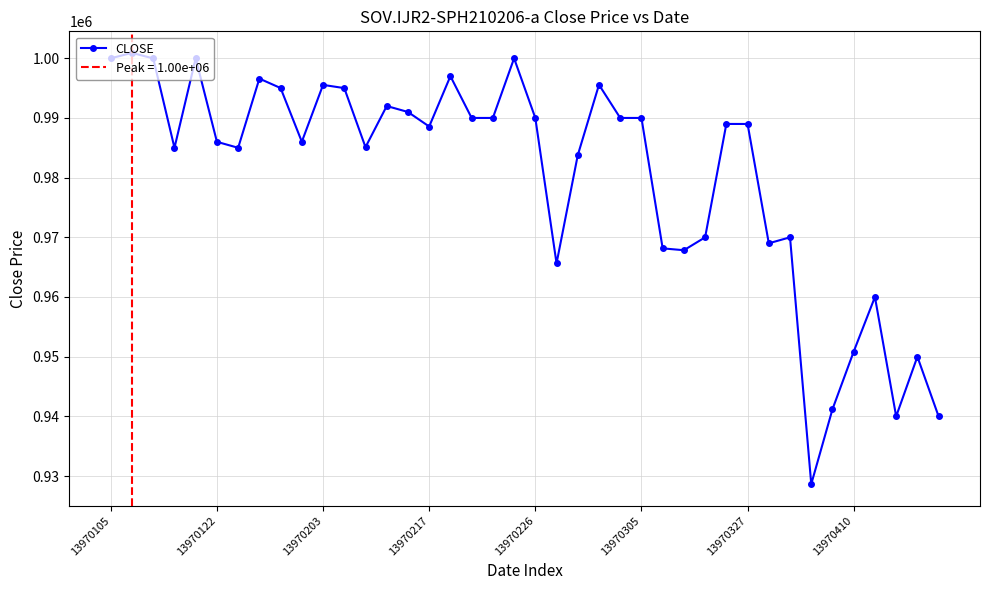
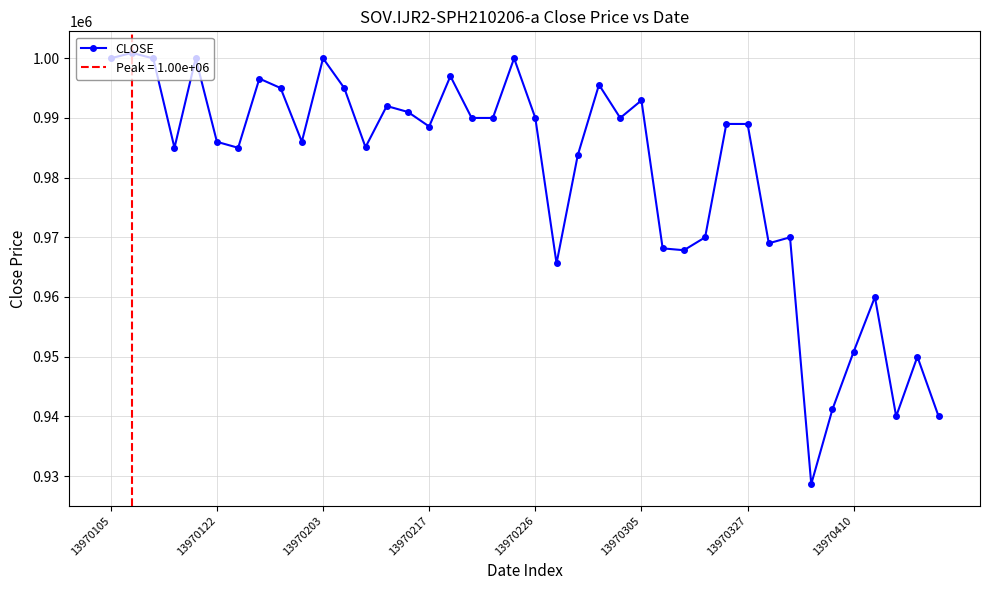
  {
    "13970122": 986000,
-   "13970203": 996000,
+   "13970203": 1000000,
    "13970217": 989000,
    "13970226": 990000,
-   "13970305": 990000,
+   "13970305": 993000,
    "13970327": 989000,
    "13970410": 951000
  }
